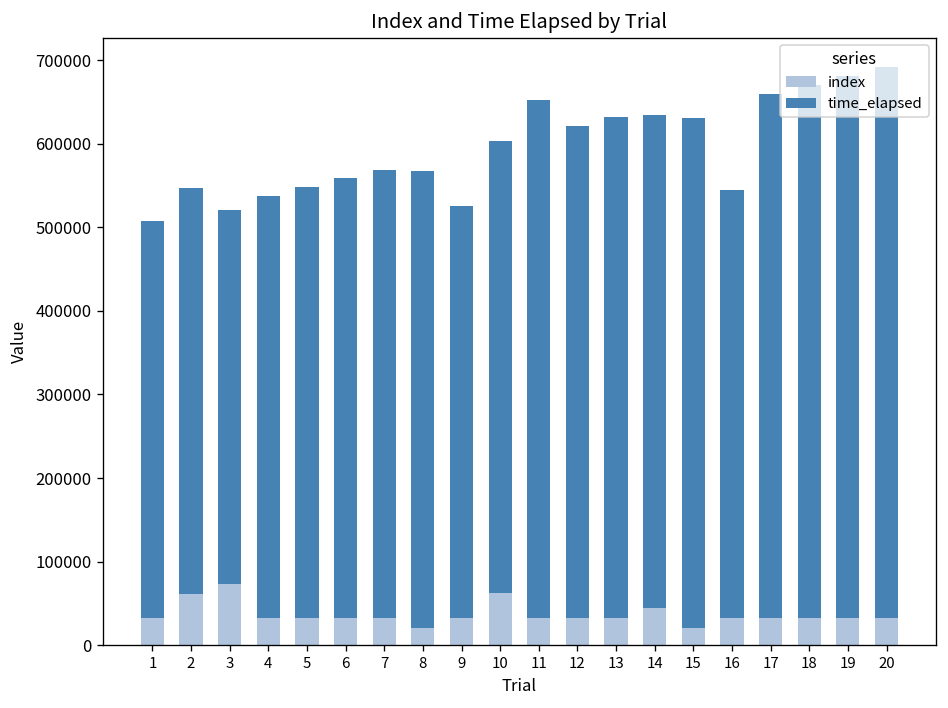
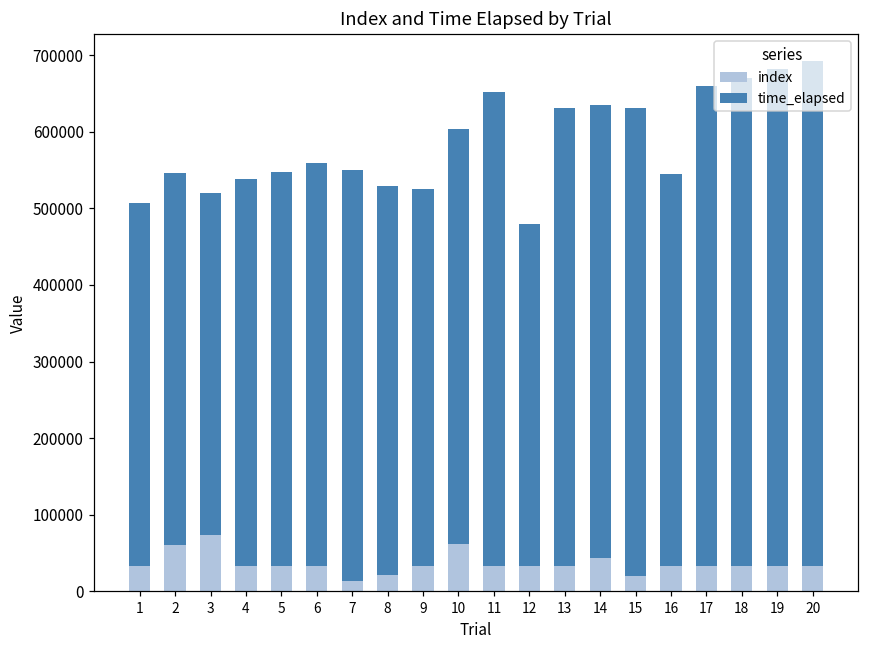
  {
    "index": {
      "1": 30000,
      "2": 60000,
      "3": 70000,
      "4": 30000,
      "5": 30000,
      "6": 30000,
-     "7": 30000,
+     "7": 10000,
      "8": 20000,
      "9": 30000,
      "10": 60000,
      "11": 30000,
      "12": 30000,
      "13": 30000,
      "14": 40000,
      "15": 20000,
      "16": 30000,
      "17": 30000,
      "18": 30000,
      "19": 30000,
      "20": 30000
    },
    "time_elapsed": {
      "1": 470000,
      "2": 490000,
      "3": 450000,
      "4": 510000,
      "5": 520000,
      "6": 530000,
      "7": 540000,
-     "8": 550000,
+     "8": 510000,
      "9": 490000,
      "10": 540000,
      "11": 620000,
-     "12": 590000,
+     "12": 450000,
      "13": 600000,
      "14": 590000,
      "15": 610000,
      "16": 510000,
      "17": 630000
    }
  }
